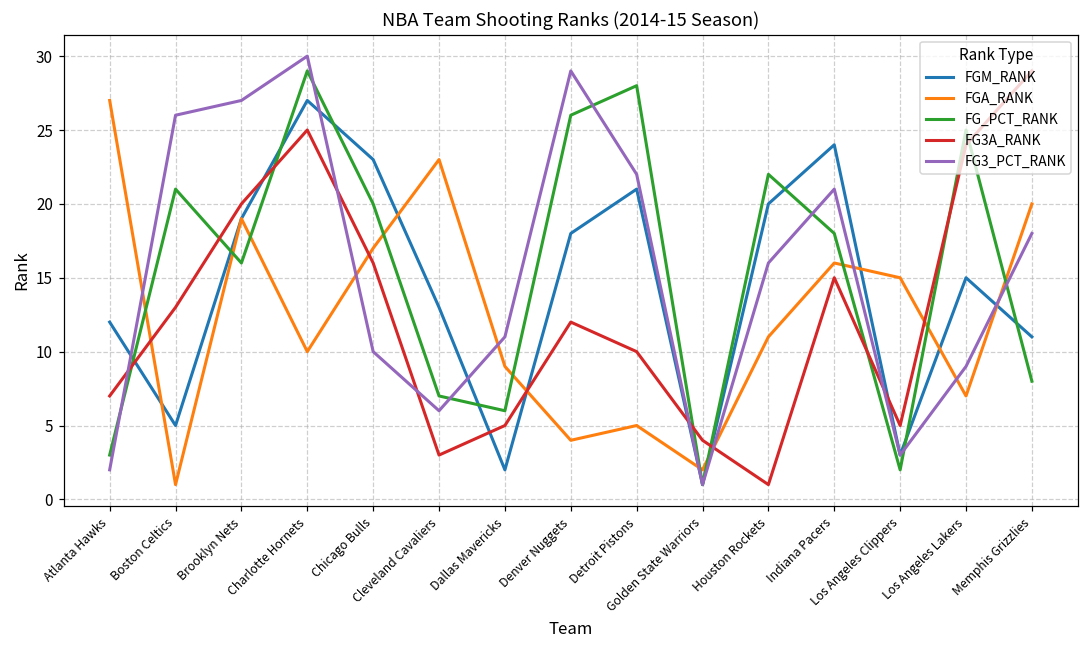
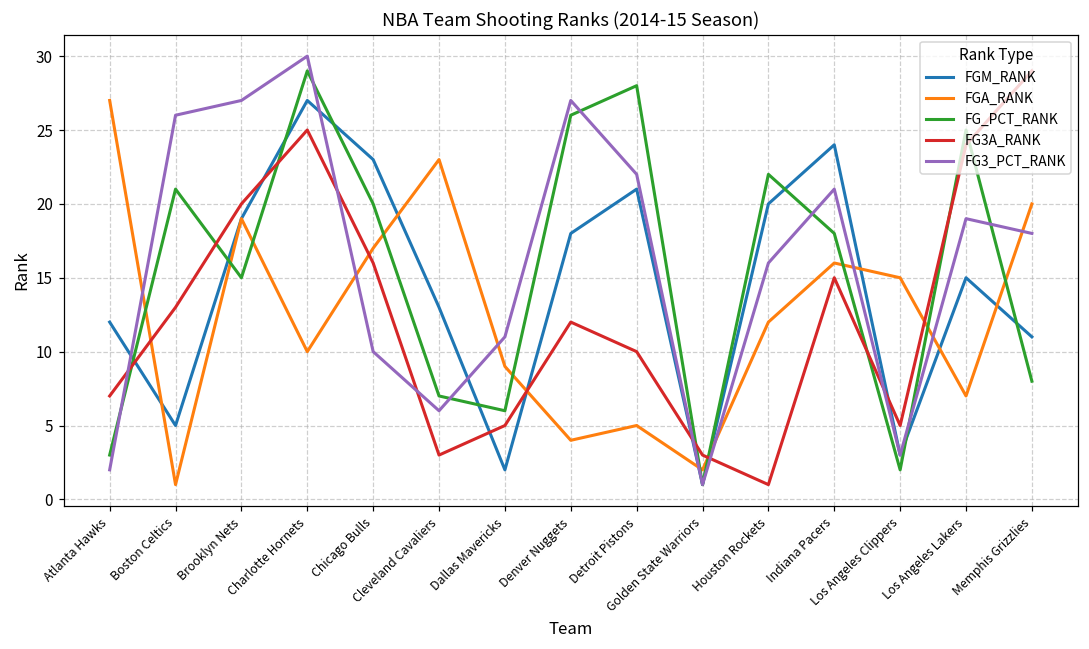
  {
    "FGM_RANK": {
      "Atlanta Hawks": 12,
      "Boston Celtics": 5,
      "Charlotte Hornets": 27,
      "Chicago Bulls": 23,
      "Cleveland Cavaliers": 13,
      "Dallas Mavericks": 2,
      "Denver Nuggets": 18,
      "Detroit Pistons": 21,
      "Houston Rockets": 20,
      "Indiana Pacers": 24,
      "Los Angeles Lakers": 15,
      "Memphis Grizzlies": 11
    },
    "FGA_RANK": {
      "Atlanta Hawks": 27,
      "Boston Celtics": 1,
      "Charlotte Hornets": 10,
      "Chicago Bulls": 17,
      "Cleveland Cavaliers": 23,
      "Dallas Mavericks": 9,
      "Denver Nuggets": 4,
      "Detroit Pistons": 5,
      "Golden State Warriors": 2,
-     "Houston Rockets": 11,
+     "Houston Rockets": 12,
      "Indiana Pacers": 16,
      "Los Angeles Clippers": 15,
      "Los Angeles Lakers": 7,
      "Memphis Grizzlies": 20
    },
    "FG_PCT_RANK": {
      "Atlanta Hawks": 3,
      "Boston Celtics": 21,
-     "Brooklyn Nets": 16,
+     "Brooklyn Nets": 15,
      "Charlotte Hornets": 29,
      "Chicago Bulls": 20,
      "Cleveland Cavaliers": 7,
      "Dallas Mavericks": 6,
      "Denver Nuggets": 26,
      "Detroit Pistons": 28,
      "Houston Rockets": 22,
      "Indiana Pacers": 18,
      "Los Angeles Clippers": 2,
      "Memphis Grizzlies": 8
    },
    "FG3A_RANK": {
      "Atlanta Hawks": 7,
      "Boston Celtics": 13,
      "Brooklyn Nets": 20,
      "Charlotte Hornets": 25,
      "Chicago Bulls": 16,
      "Cleveland Cavaliers": 3,
      "Dallas Mavericks": 5,
      "Denver Nuggets": 12,
      "Detroit Pistons": 10,
-     "Golden State Warriors": 4,
+     "Golden State Warriors": 3,
      "Houston Rockets": 1,
      "Indiana Pacers": 15,
      "Los Angeles Clippers": 5
    },
    "FG3_PCT_RANK": {
      "Atlanta Hawks": 2,
      "Boston Celtics": 26,
      "Brooklyn Nets": 27,
      "Charlotte Hornets": 30,
      "Chicago Bulls": 10,
      "Cleveland Cavaliers": 6,
      "Dallas Mavericks": 11,
-     "Denver Nuggets": 29,
+     "Denver Nuggets": 27,
      "Detroit Pistons": 22,
      "Houston Rockets": 16,
      "Indiana Pacers": 21,
-     "Los Angeles Lakers": 9,
+     "Los Angeles Lakers": 19,
      "Memphis Grizzlies": 18
    }
  }
